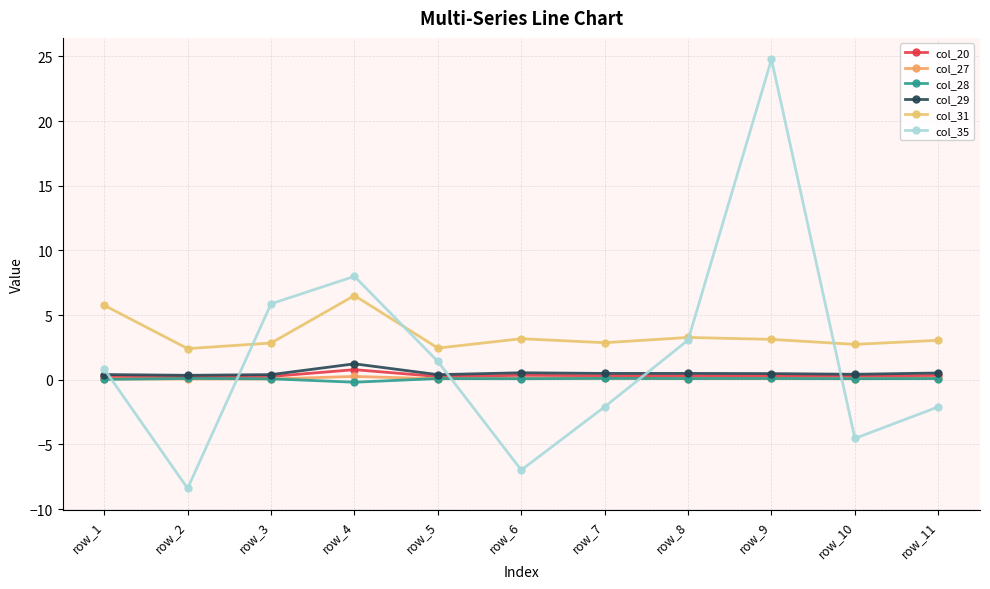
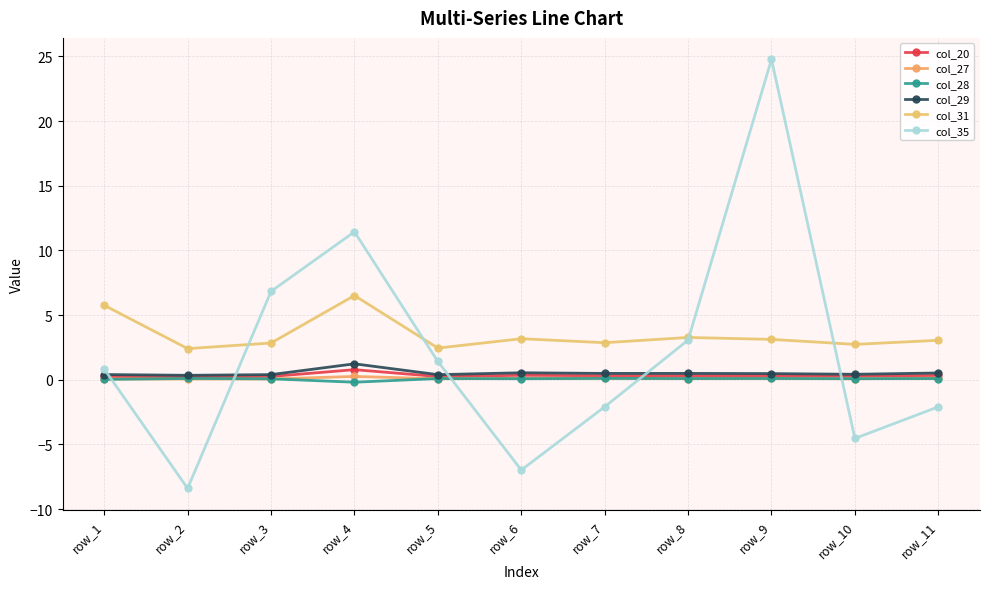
  {
    "col_20": {
      "row_4": 0.8
    },
    "col_28": {
      "row_4": -0.2
    },
    "col_29": {
      "row_4": 1.2
    },
    "col_35": {
      "row_1": 0.8,
      "row_2": -8.4,
-     "row_3": 5.9,
-     "row_4": 8.0,
+     "row_3": 6.8,
+     "row_4": 11.4,
      "row_5": 1.4,
      "row_6": -7.0,
      "row_7": -2.1,
      "row_8": 3.1,
      "row_9": 24.8,
      "row_10": -4.5,
      "row_11": -2.1
    }
  }
